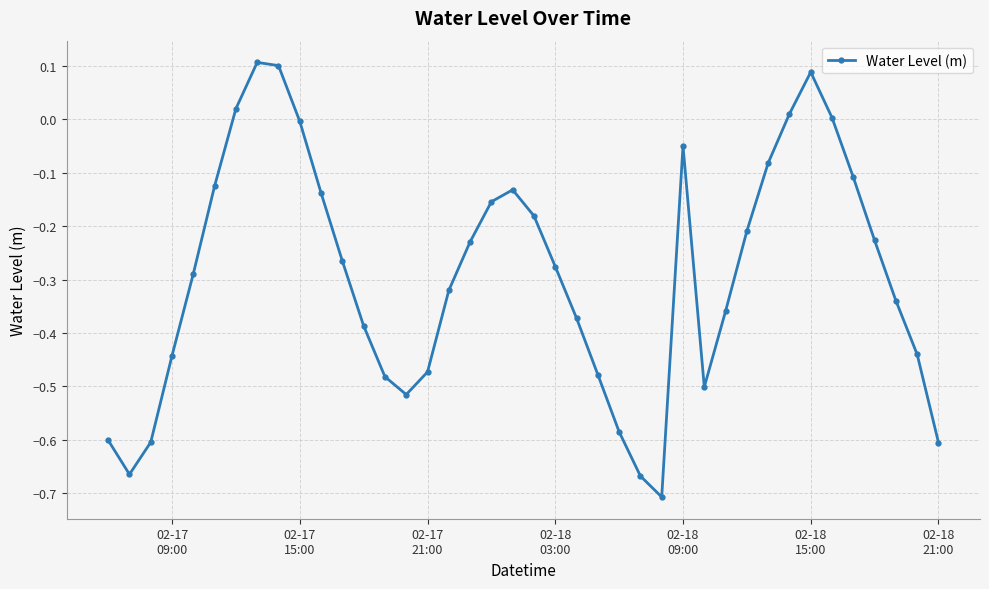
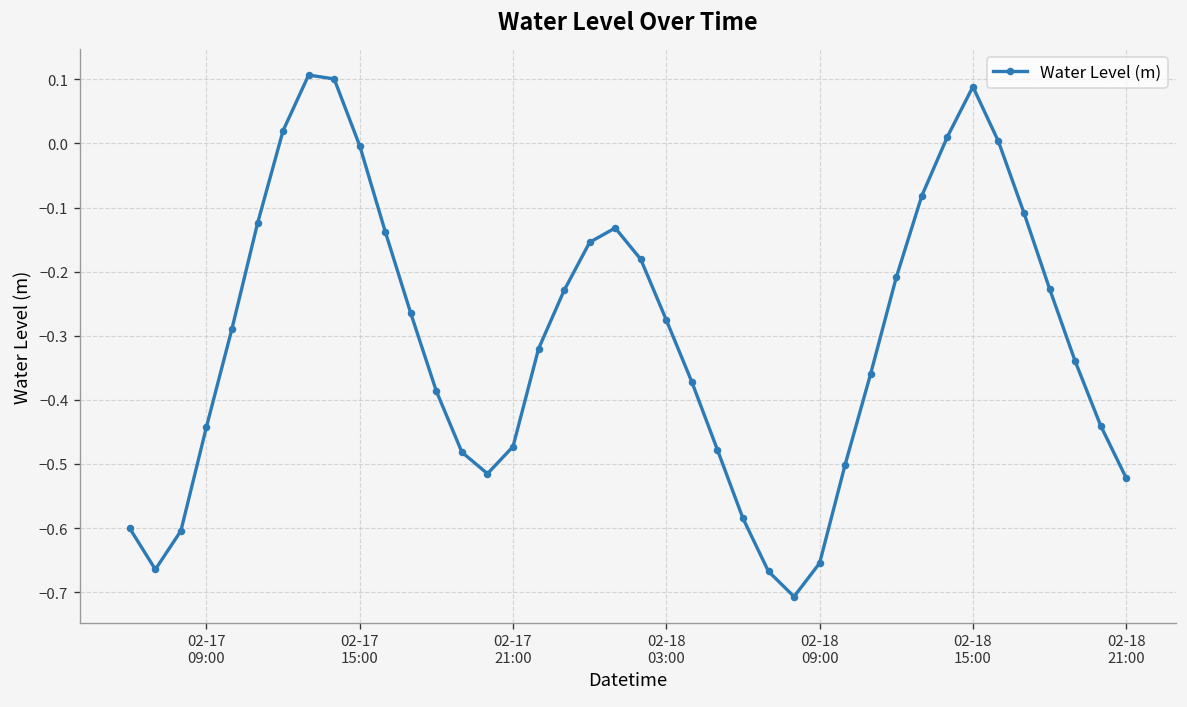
  {
    "02-17 09:00": -0.44,
    "02-17 15:00": 0.00,
    "02-17 21:00": -0.47,
    "02-18 03:00": -0.28,
-   "02-18 09:00": -0.05,
+   "02-18 09:00": -0.65,
    "02-18 15:00": 0.09,
-   "02-18 21:00": -0.60
+   "02-18 21:00": -0.52
  }
